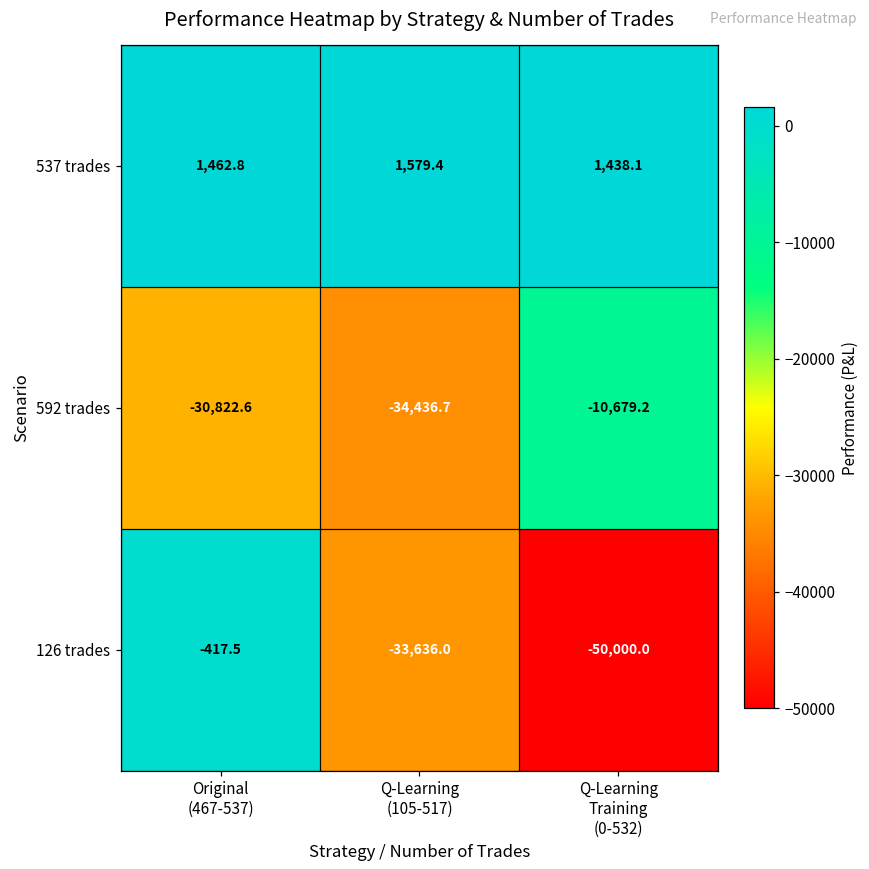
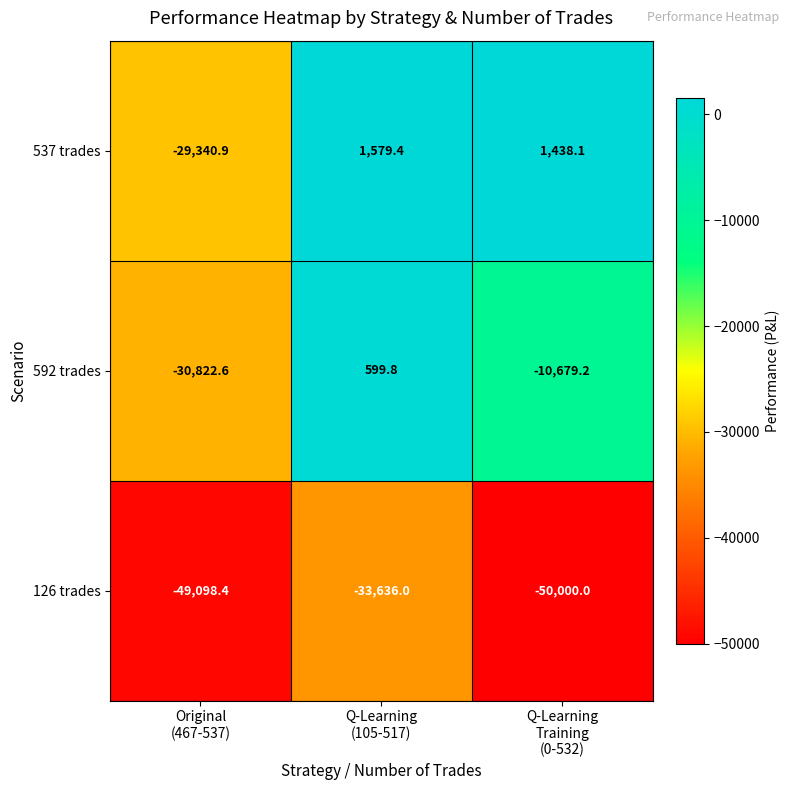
  {
    "537 trades": {
-     "Original (467-537)": "1,462.8",
+     "Original (467-537)": "-29,340.9",
      "Q-Learning (105-517)": "1,579.4",
      "Q-Learning Training (0-532)": "1,438.1"
    },
    "592 trades": {
      "Original (467-537)": "-30,822.6",
-     "Q-Learning (105-517)": "-34,436.7",
+     "Q-Learning (105-517)": "599.8",
      "Q-Learning Training (0-532)": "-10,679.2"
    },
    "126 trades": {
-     "Original (467-537)": "-417.5",
+     "Original (467-537)": "-49,098.4",
      "Q-Learning (105-517)": "-33,636.0",
      "Q-Learning Training (0-532)": "-50,000.0"
    }
  }
